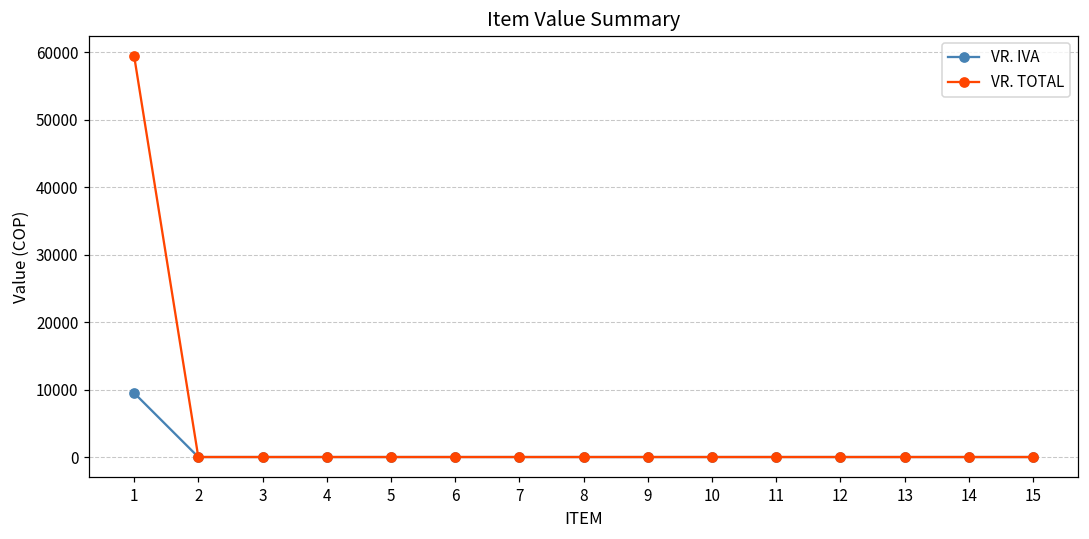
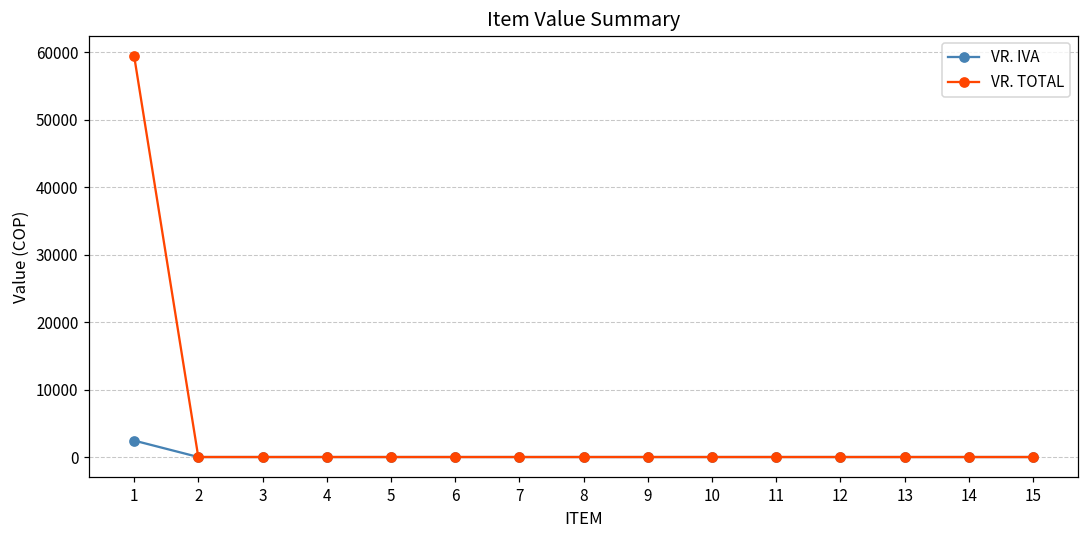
  {
    "VR. IVA": {
-     "1": 10000
+     "1": 2000
    },
    "VR. TOTAL": {
      "1": 60000
    }
  }
